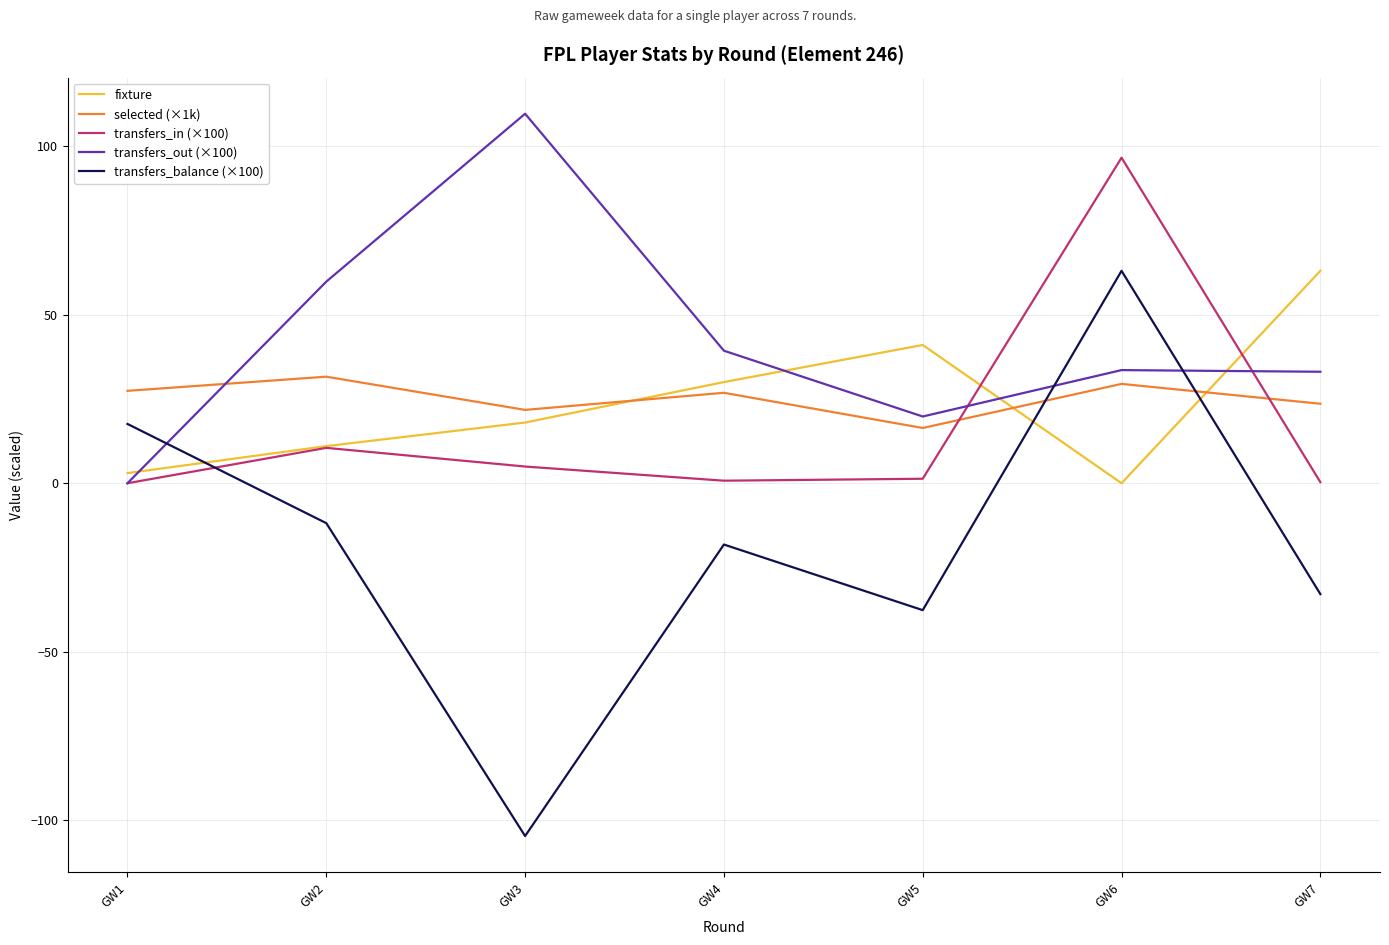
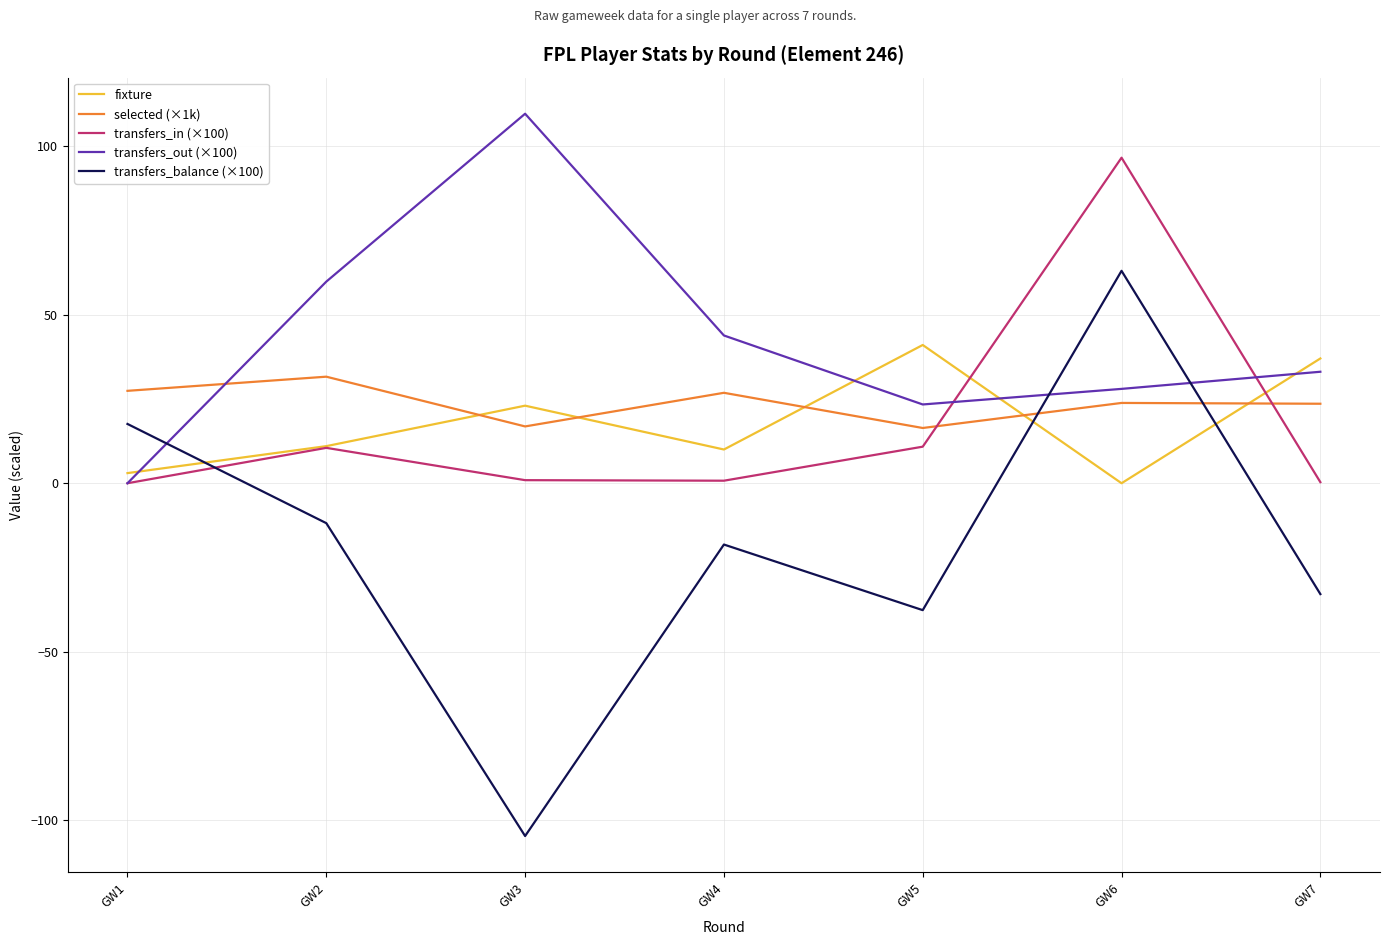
  {
    "fixture": {
      "GW1": 3,
-     "GW3": 18,
-     "GW4": 30,
+     "GW3": 23,
+     "GW4": 10,
      "GW5": 41,
      "GW6": 0,
-     "GW7": 63
+     "GW7": 37
    },
    "selected (×1k)": {
      "GW1": 27,
      "GW2": 32,
-     "GW3": 22,
+     "GW3": 17,
      "GW4": 27,
      "GW5": 16,
-     "GW6": 29,
+     "GW6": 24,
      "GW7": 24
    },
    "transfers_in (×100)": {
-     "GW3": 5,
+     "GW3": 1,
      "GW4": 1,
-     "GW5": 1,
+     "GW5": 11,
      "GW6": 97,
      "GW7": 0
    },
    "transfers_out (×100)": {
      "GW2": 60,
      "GW3": 110,
-     "GW4": 39,
-     "GW5": 20,
-     "GW6": 34,
+     "GW4": 44,
+     "GW5": 23,
+     "GW6": 28,
      "GW7": 33
    },
    "transfers_balance (×100)": {
      "GW1": 18,
      "GW2": -12,
      "GW3": -105,
      "GW4": -18,
      "GW5": -38,
      "GW6": 63,
      "GW7": -33
    }
  }
